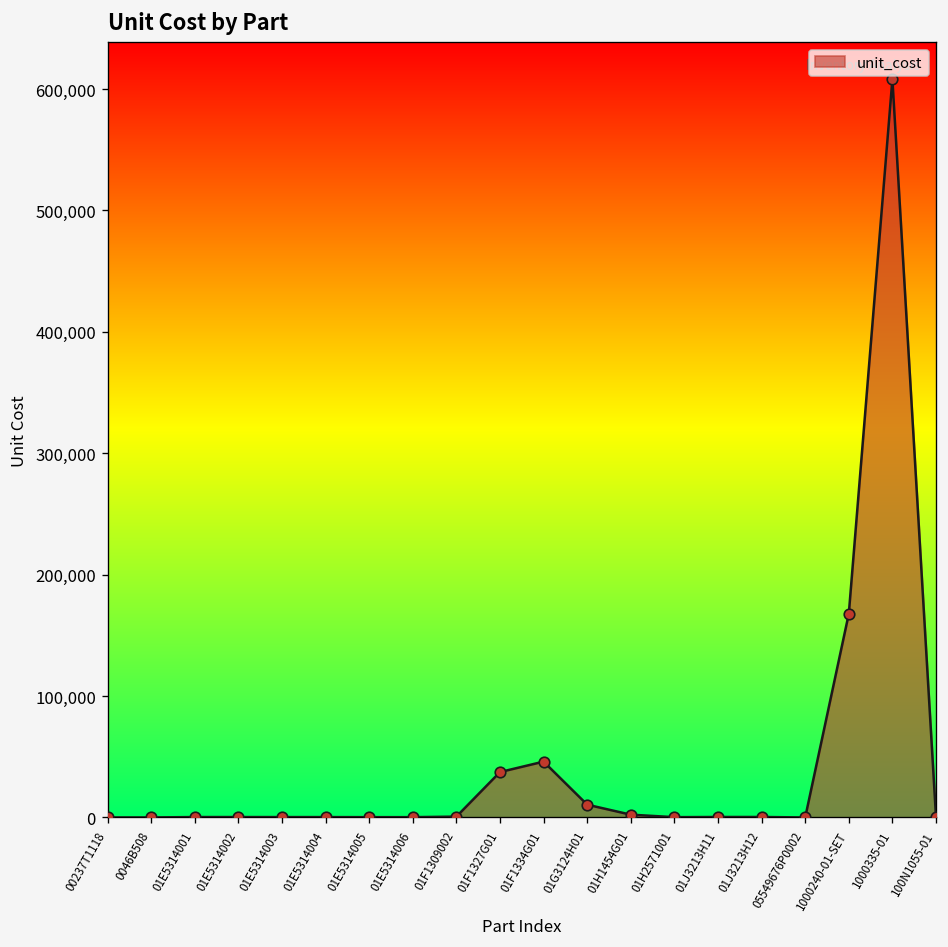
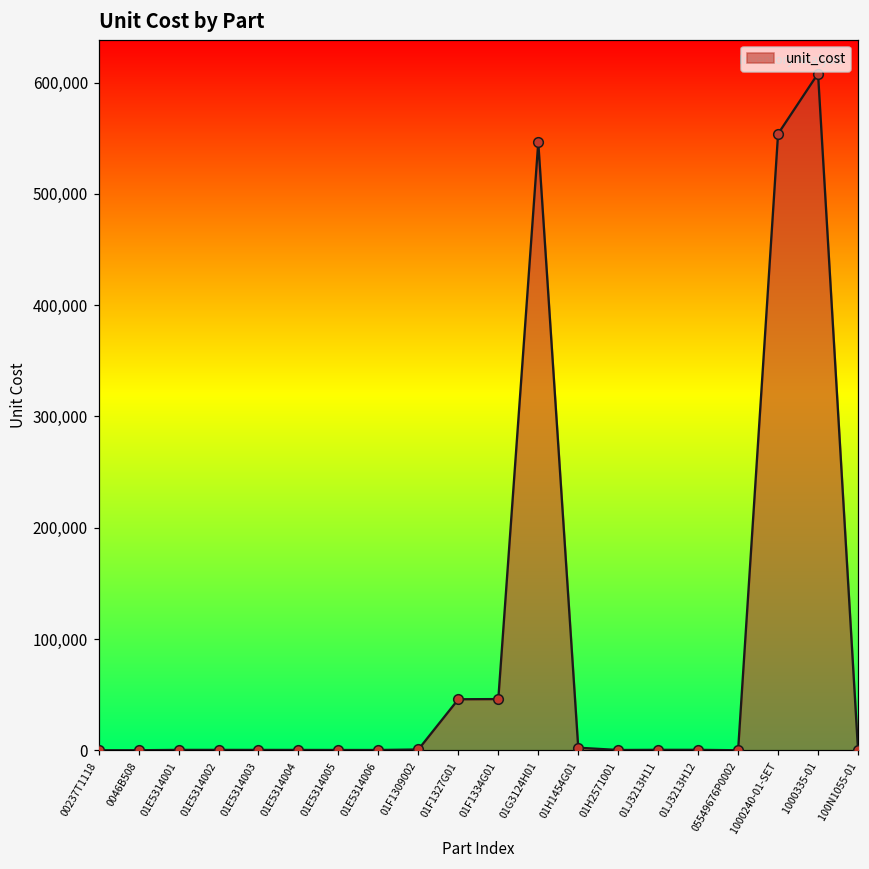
  {
    "00237T1118": "0",
    "0046B508": "0",
    "01E5314001": "0",
    "01E5314002": "0",
    "01E5314003": "0",
    "01E5314004": "0",
    "01E5314005": "0",
    "01E5314006": "0",
    "01F1309002": "1,000",
-   "01F1327G01": "37,000",
+   "01F1327G01": "46,000",
    "01F1334G01": "46,000",
-   "01G3124H01": "11,000",
+   "01G3124H01": "546,000",
    "01H1454G01": "2,000",
    "01H2571001": "0",
    "01J3213H11": "0",
    "01J3213H12": "0",
    "05549676P0002": "0",
-   "1000240-01-SET": "168,000",
+   "1000240-01-SET": "554,000",
    "1000335-01": "608,000",
    "100N1055-01": "0"
  }
